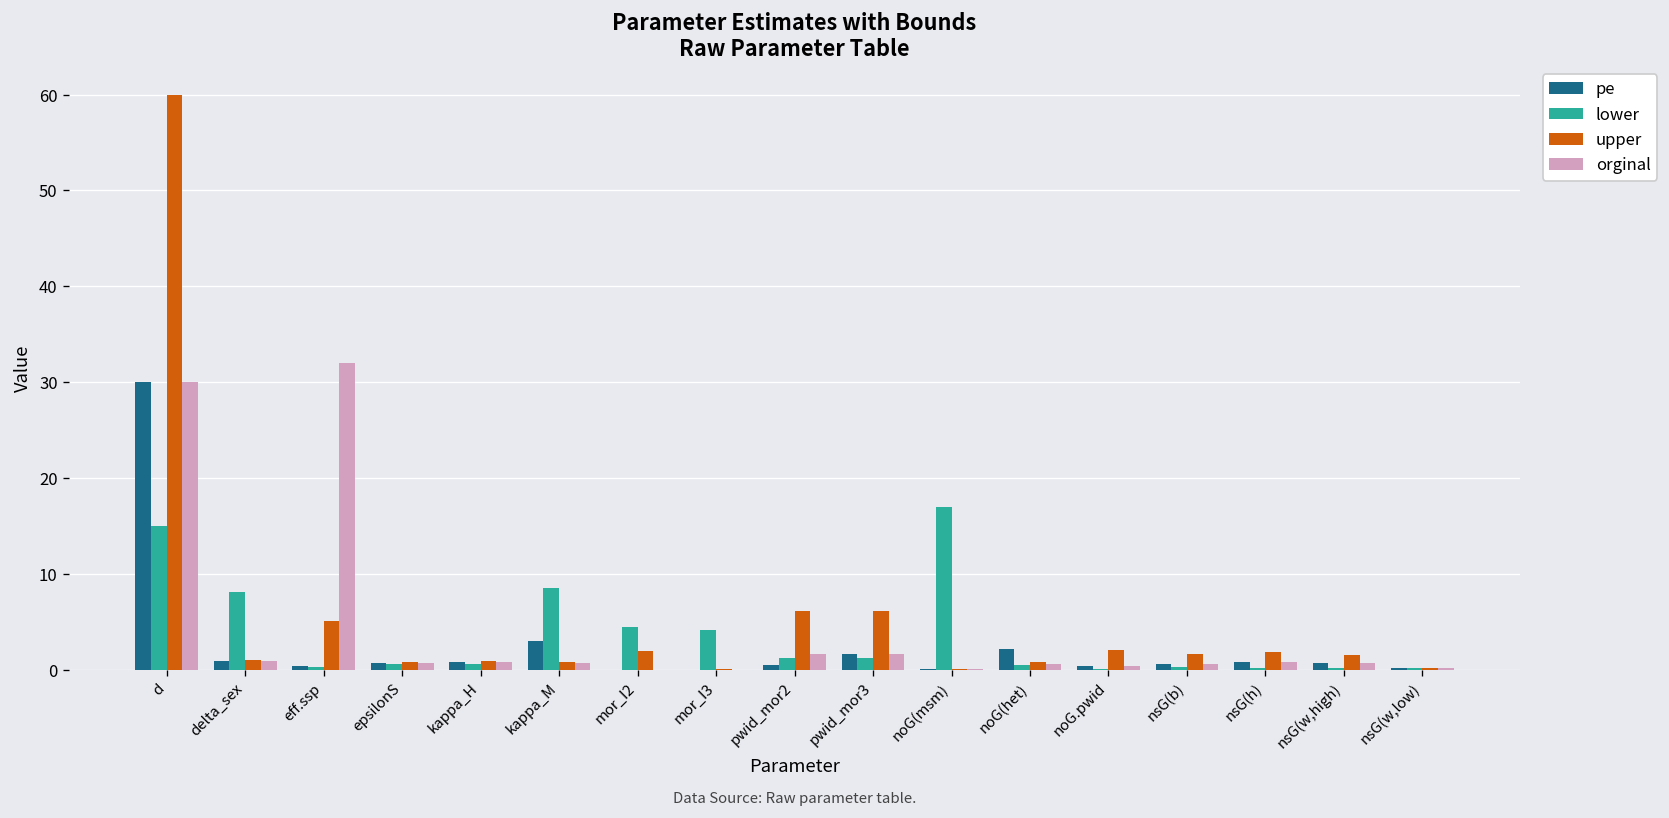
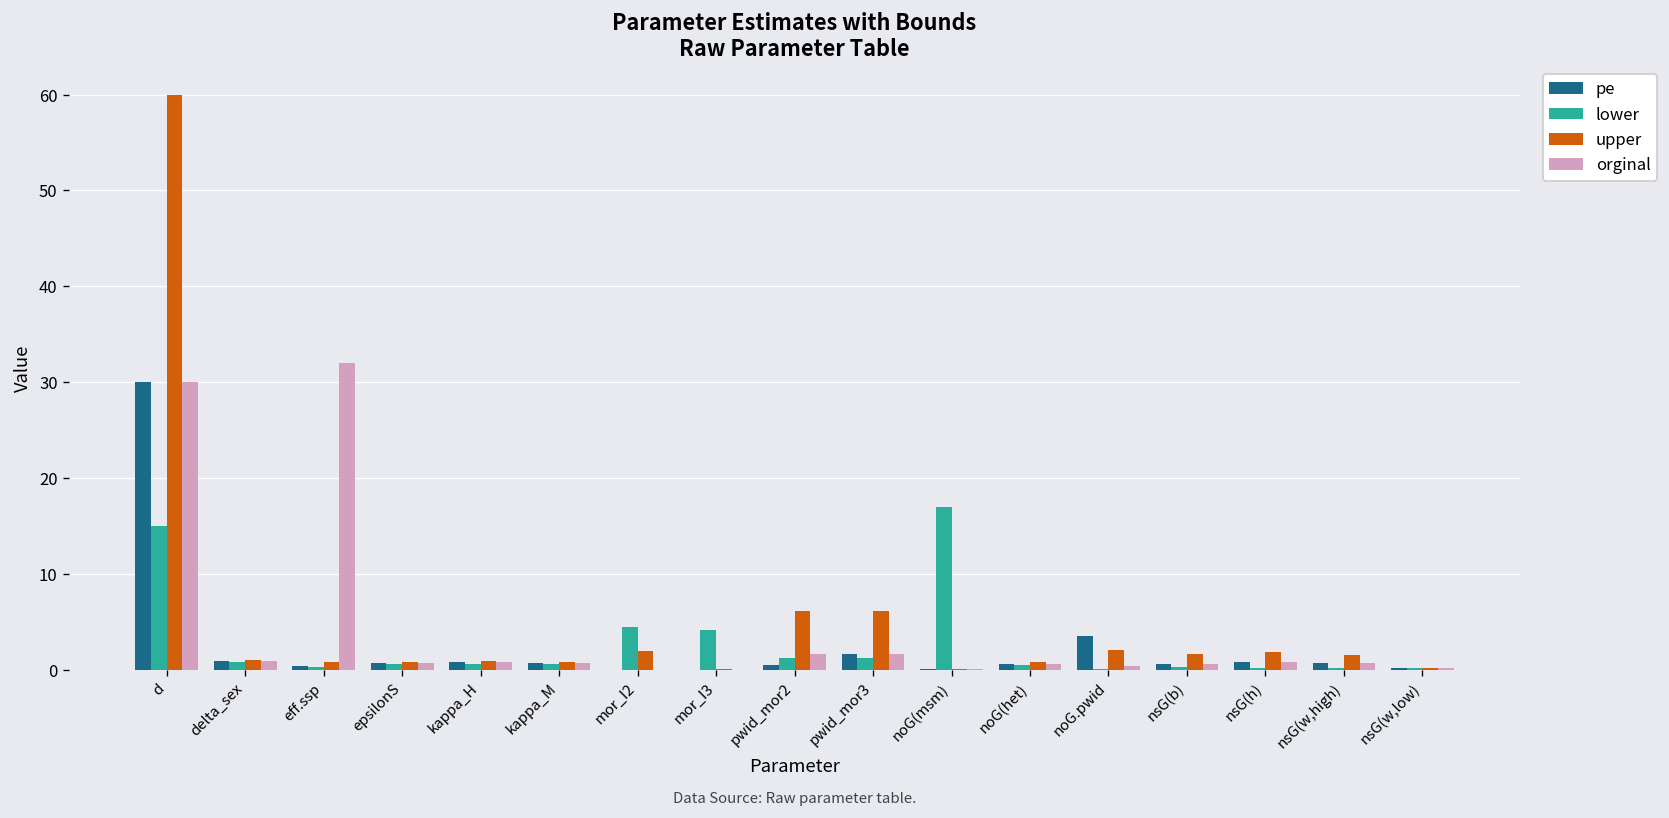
  {
    "pe": {
      "d": 30,
      "delta_sex": 1,
      "eff.ssp": 0,
      "epsilonS": 1,
      "kappa_H": 1,
-     "kappa_M": 3,
+     "kappa_M": 1,
      "pwid_mor2": 1,
      "pwid_mor3": 2,
-     "noG(het)": 2,
-     "noG.pwid": 0,
+     "noG(het)": 1,
+     "noG.pwid": 4,
      "nsG(b)": 1,
      "nsG(h)": 1,
      "nsG(w,high)": 1
    },
    "lower": {
      "d": 15,
-     "delta_sex": 8,
+     "delta_sex": 1,
      "epsilonS": 1,
      "kappa_H": 1,
-     "kappa_M": 9,
+     "kappa_M": 1,
      "mor_I2": 4,
      "mor_I3": 4,
      "pwid_mor2": 1,
      "pwid_mor3": 1,
      "noG(msm)": 17,
      "noG(het)": 0
    },
    "upper": {
      "d": 60,
      "delta_sex": 1,
-     "eff.ssp": 5,
+     "eff.ssp": 1,
      "epsilonS": 1,
      "kappa_H": 1,
      "kappa_M": 1,
      "mor_I2": 2,
      "pwid_mor2": 6,
      "pwid_mor3": 6,
      "noG(het)": 1,
      "noG.pwid": 2,
      "nsG(b)": 2,
      "nsG(h)": 2,
      "nsG(w,high)": 1
    },
    "orginal": {
      "d": 30,
      "delta_sex": 1,
      "eff.ssp": 32,
      "epsilonS": 1,
      "kappa_H": 1,
      "kappa_M": 1,
      "pwid_mor2": 2,
      "pwid_mor3": 2,
      "noG(het)": 1,
      "noG.pwid": 0,
      "nsG(b)": 1,
      "nsG(h)": 1,
      "nsG(w,high)": 1
    }
  }
